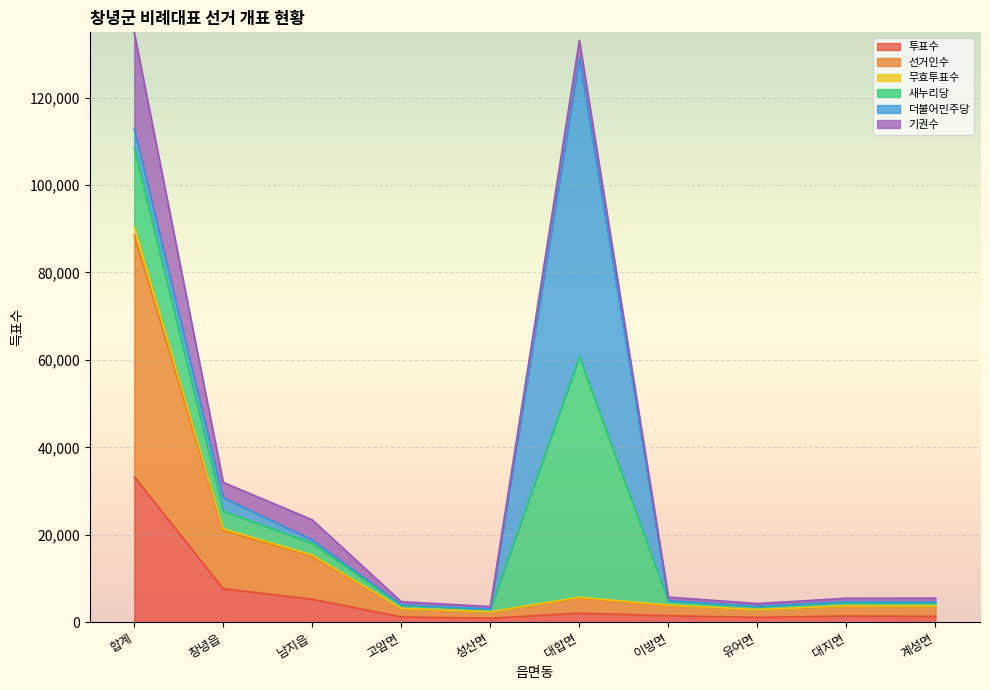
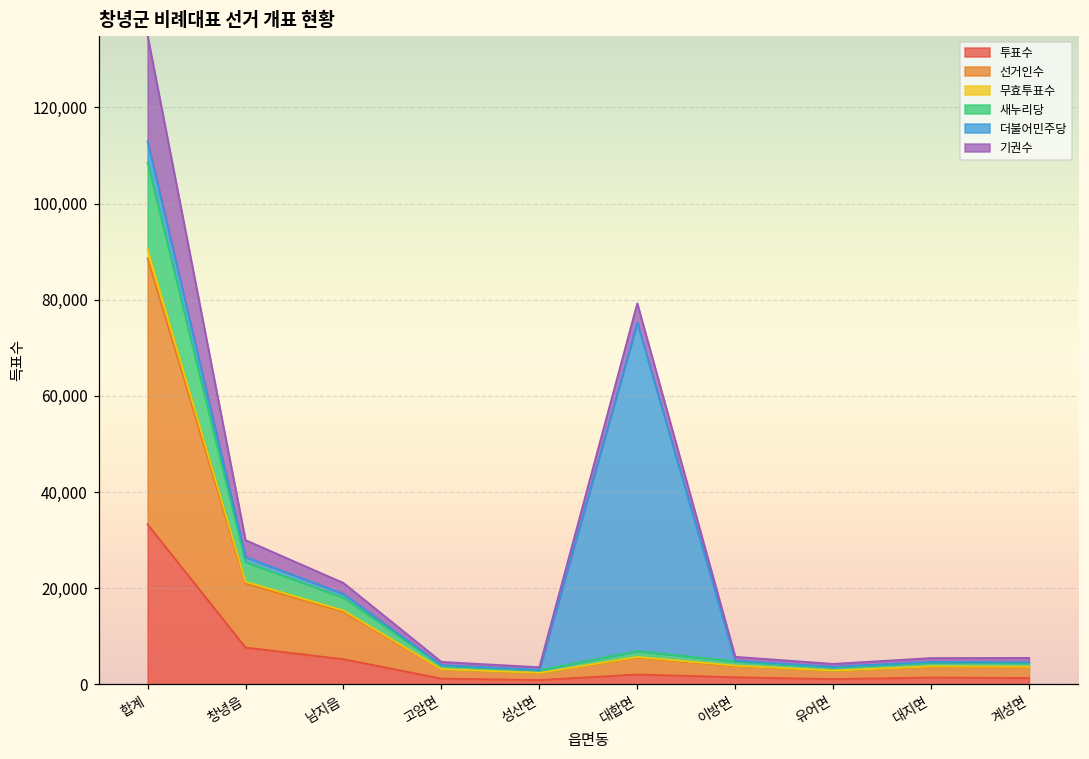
  {
    "무효투표수": {
      "합계": "2,000"
    },
    "새누리당": {
      "합계": "18,000",
      "창녕읍": "4,000",
      "남지읍": "3,000",
-     "대합면": "55,000"
+     "대합면": "1,000"
    },
    "더불어민주당": {
      "합계": "4,000",
-     "창녕읍": "3,000",
+     "창녕읍": "1,000",
      "남지읍": "1,000",
      "대합면": "68,000"
    },
    "기권수": {
      "합계": "22,000",
      "창녕읍": "4,000",
-     "남지읍": "5,000",
+     "남지읍": "2,000",
      "고암면": "1,000",
      "대합면": "4,000",
      "이방면": "1,000",
      "유어면": "1,000",
      "대지면": "1,000",
      "계성면": "1,000"
    }
  }
